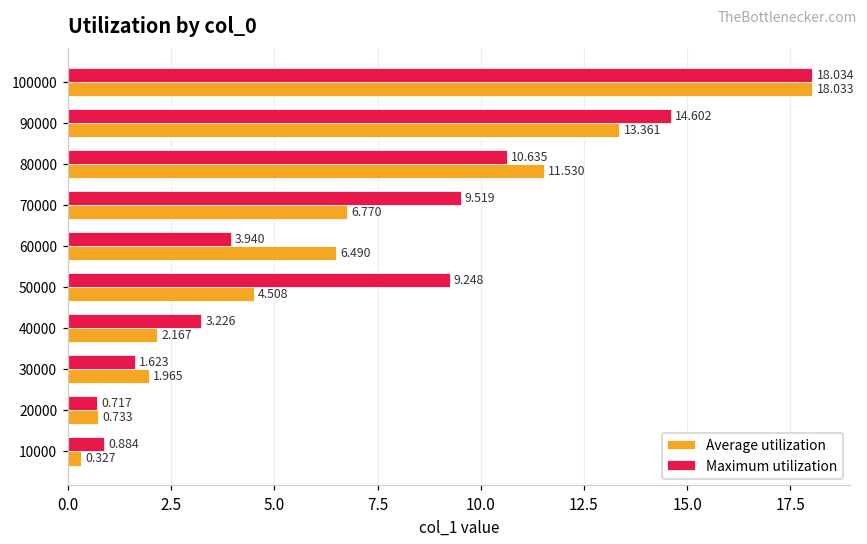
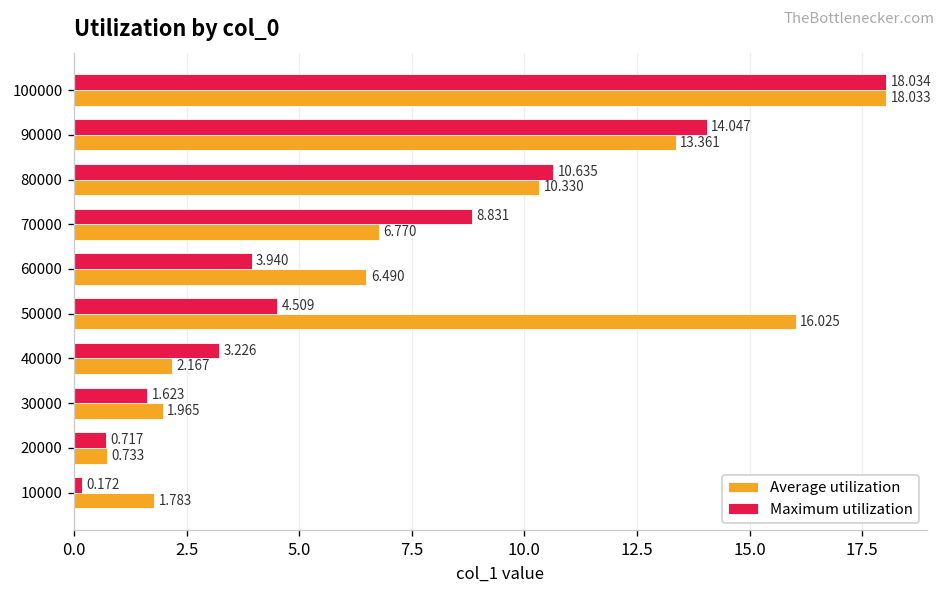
  {
    "Average utilization": {
      "100000": 18.033,
      "90000": 13.361,
-     "80000": 11.530,
+     "80000": 10.330,
      "70000": 6.770,
      "60000": 6.490,
-     "50000": 4.508,
+     "50000": 16.025,
      "40000": 2.167,
      "30000": 1.965,
      "20000": 0.733,
-     "10000": 0.327
+     "10000": 1.783
    },
    "Maximum utilization": {
      "100000": 18.034,
-     "90000": 14.602,
+     "90000": 14.047,
      "80000": 10.635,
-     "70000": 9.519,
+     "70000": 8.831,
      "60000": 3.940,
-     "50000": 9.248,
+     "50000": 4.509,
      "40000": 3.226,
      "30000": 1.623,
      "20000": 0.717,
-     "10000": 0.884
+     "10000": 0.172
    }
  }
